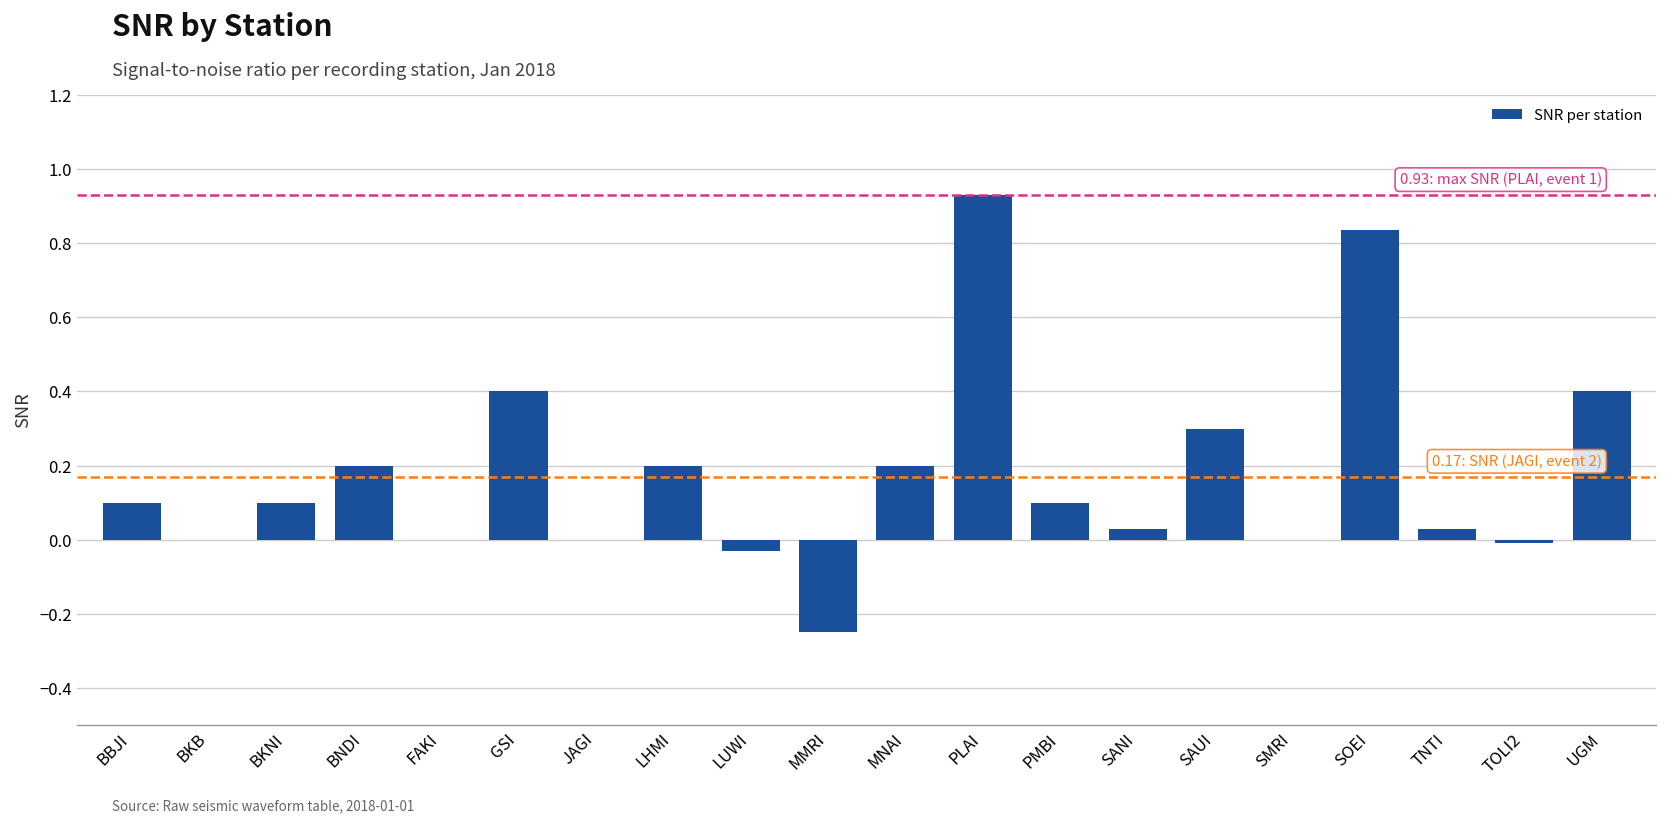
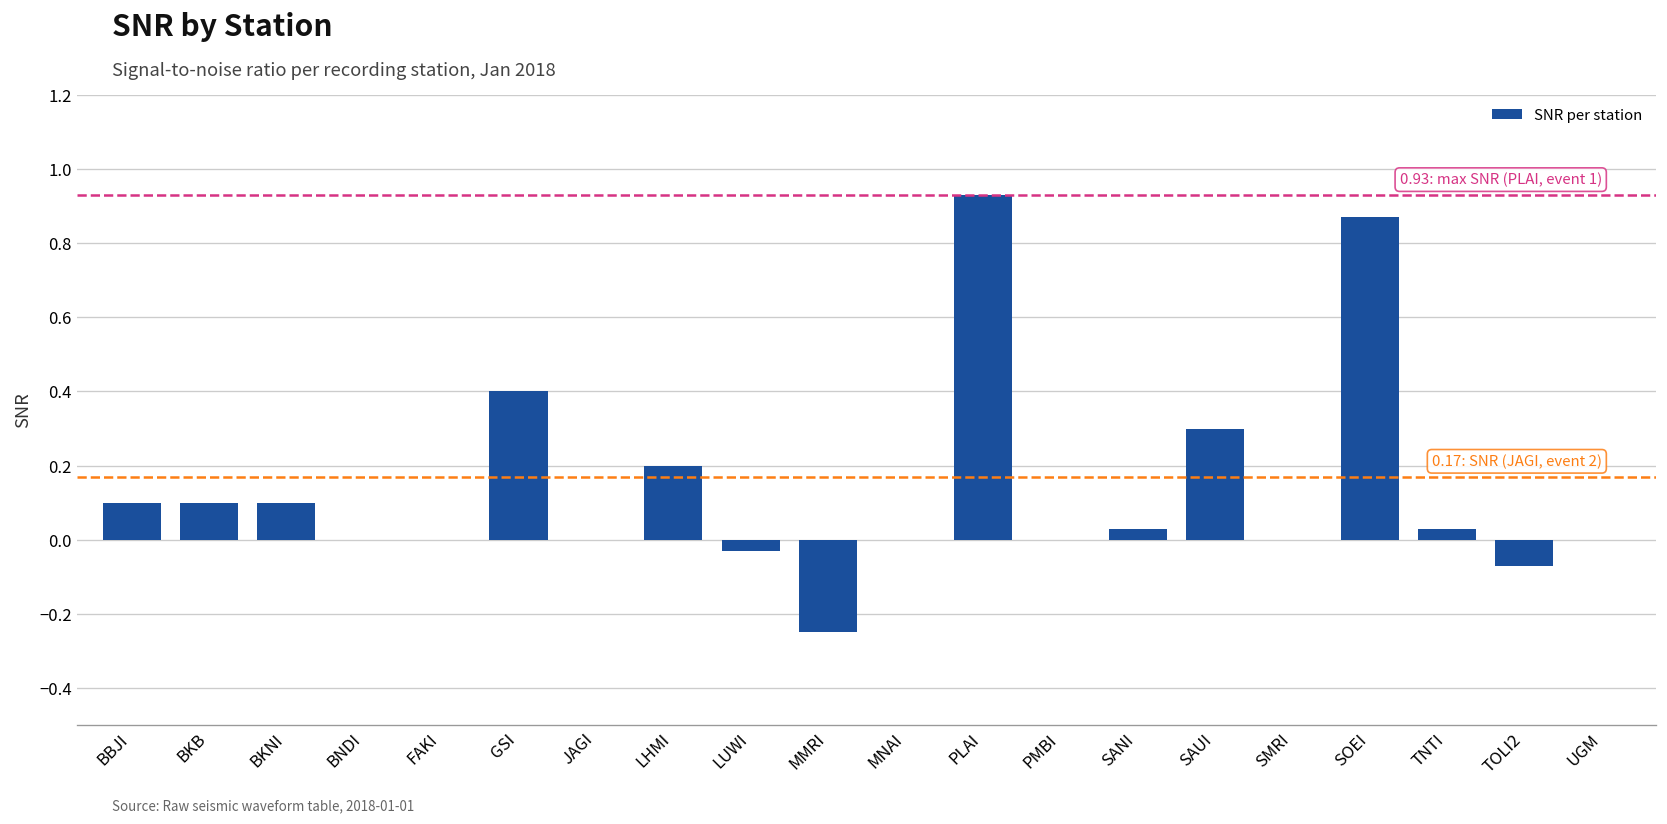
  {
    "BBJI": 0.10,
-   "BKB": 0.0,
+   "BKB": 0.1,
    "BKNI": 0.10,
-   "BNDI": 0.2,
+   "BNDI": 0.0,
    "FAKI": 0.00,
    "GSI": 0.40,
    "JAGI": 0.00,
    "LHMI": 0.20,
    "LUWI": -0.03,
    "MMRI": -0.25,
-   "MNAI": 0.2,
+   "MNAI": 0.0,
    "PLAI": 0.93,
-   "PMBI": 0.1,
+   "PMBI": 0.0,
    "SANI": 0.03,
    "SAUI": 0.30,
    "SMRI": 0.00,
-   "SOEI": 0.84,
+   "SOEI": 0.87,
    "TNTI": 0.03,
-   "TOLI2": -0.01,
-   "UGM": 0.4
+   "TOLI2": -0.07,
+   "UGM": 0.0
  }
